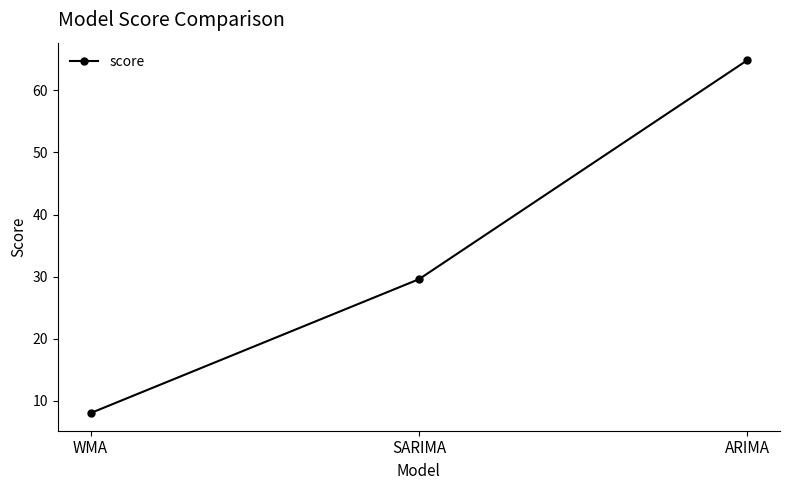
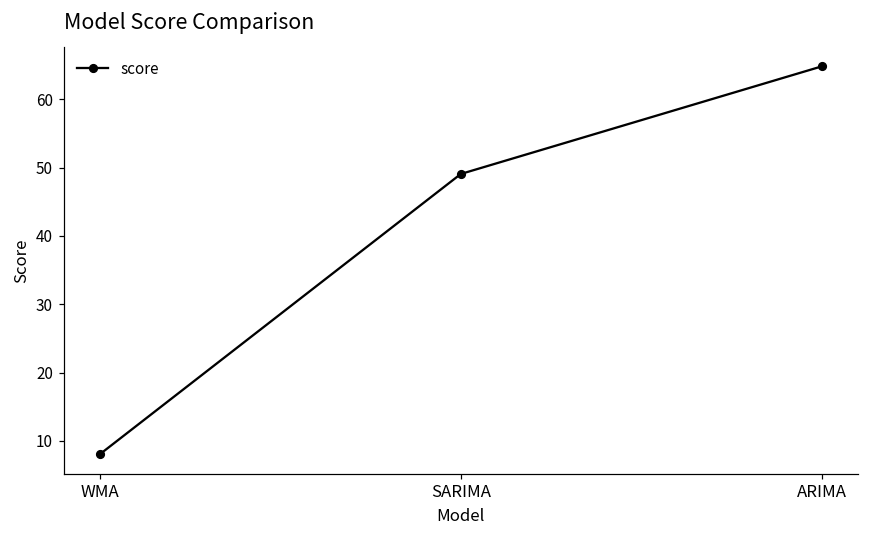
  {
    "WMA": 8,
-   "SARIMA": 30,
+   "SARIMA": 49,
    "ARIMA": 65
  }
